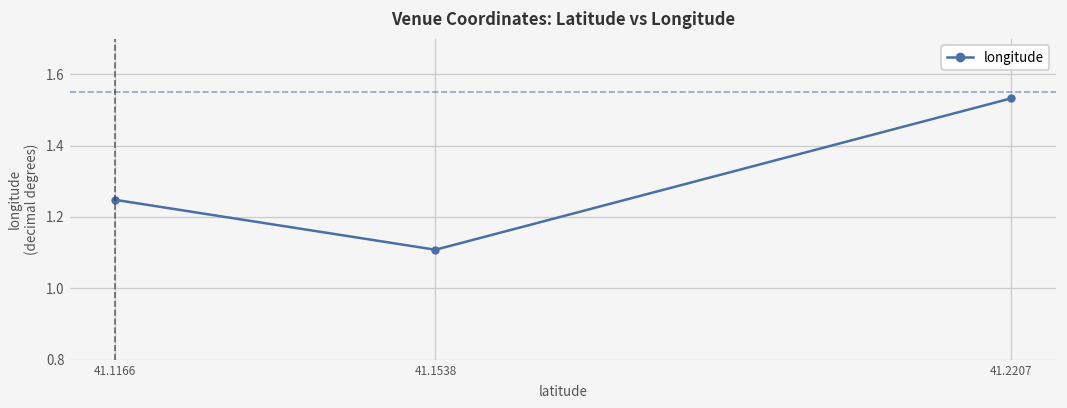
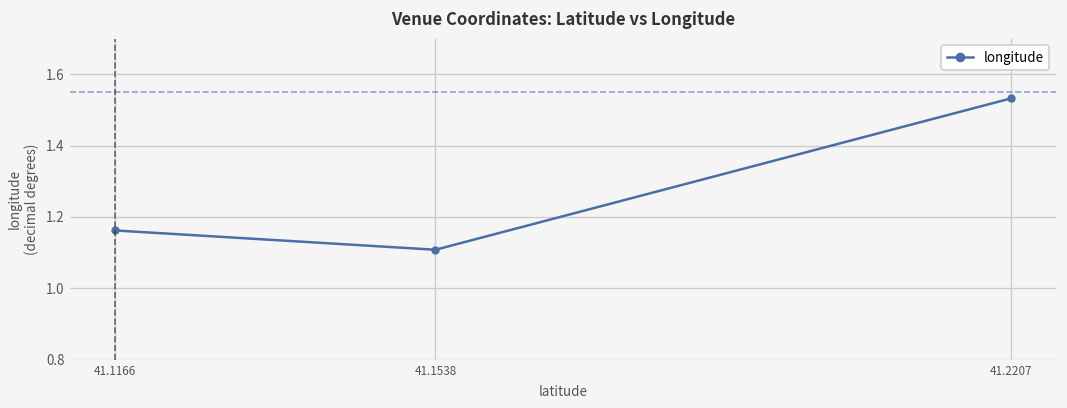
  {
-   "41.1166": 1.25,
+   "41.1166": 1.16,
    "41.1538": 1.11,
    "41.2207": 1.53
  }
